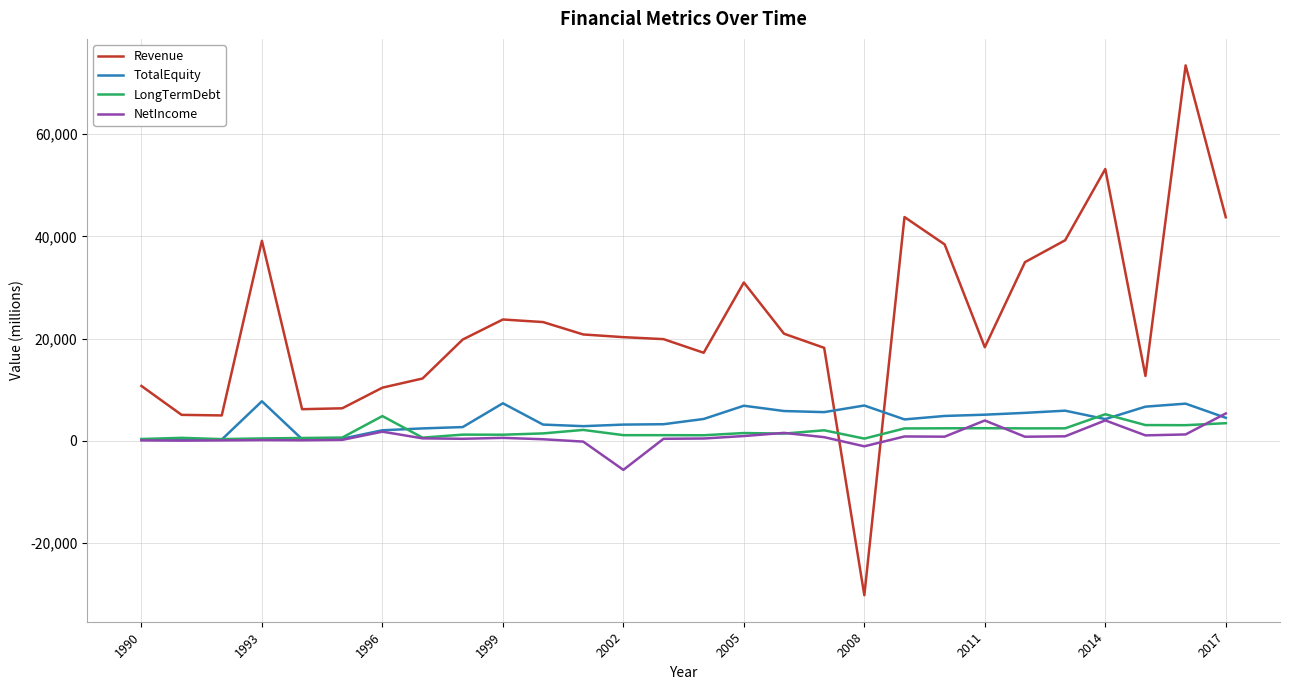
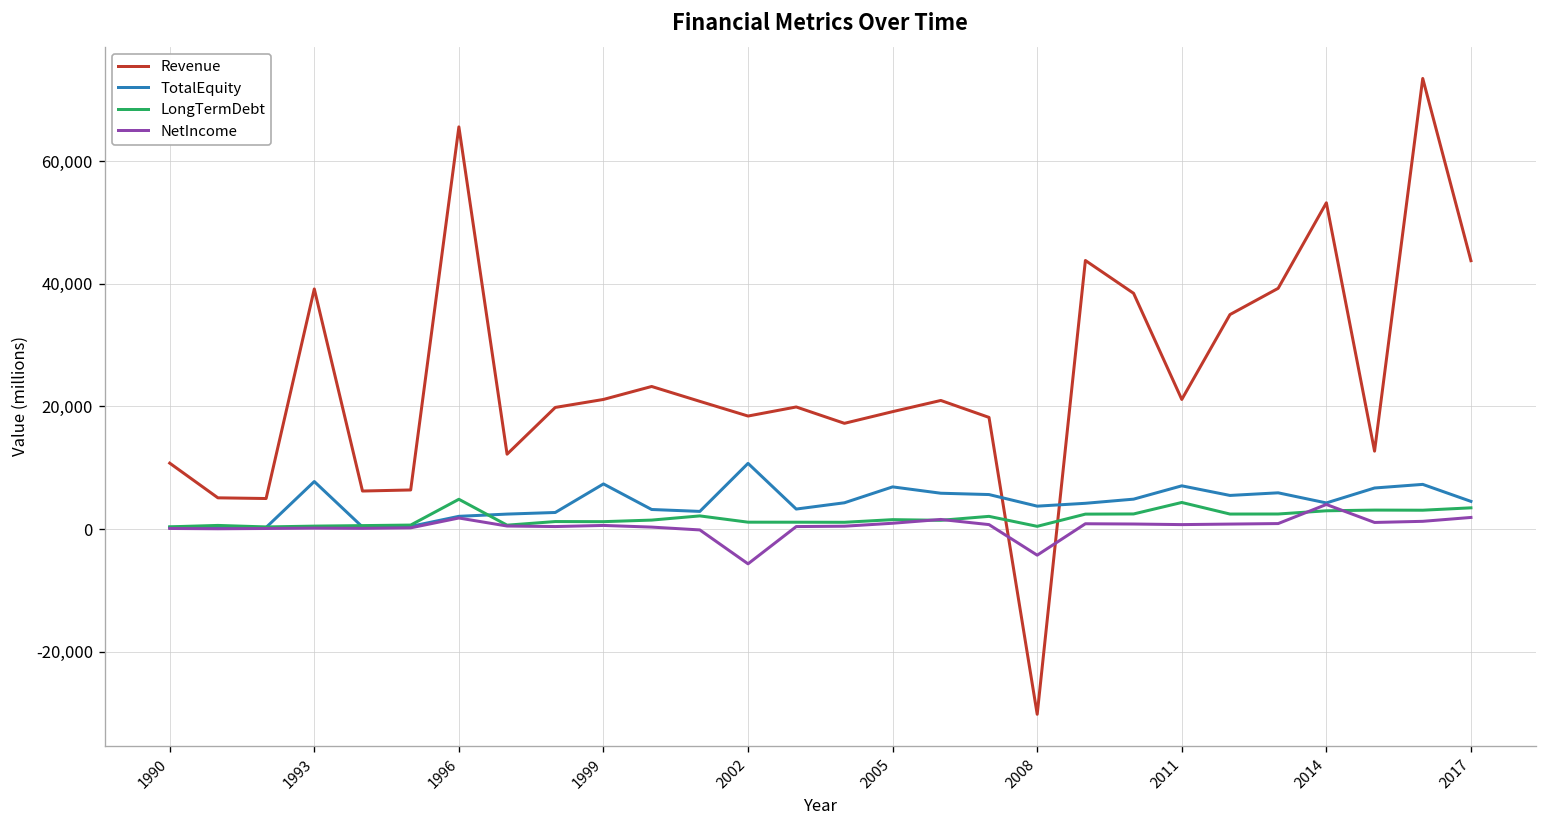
  {
    "Revenue": {
      "1990": "11,000",
      "1993": "39,000",
-     "1996": "10,000",
-     "1999": "24,000",
-     "2002": "20,000",
-     "2005": "31,000",
+     "1996": "66,000",
+     "1999": "21,000",
+     "2002": "18,000",
+     "2005": "19,000",
      "2008": "-30,000",
-     "2011": "18,000",
+     "2011": "21,000",
      "2014": "53,000",
      "2017": "44,000"
    },
    "TotalEquity": {
      "1993": "8,000",
      "1999": "7,000",
-     "2002": "3,000",
+     "2002": "11,000",
      "2005": "7,000",
-     "2008": "7,000",
-     "2011": "5,000",
+     "2008": "4,000",
+     "2011": "7,000",
      "2017": "5,000"
    },
    "LongTermDebt": {
      "1996": "5,000",
      "1999": "1,000",
      "2002": "1,000",
      "2005": "2,000",
      "2008": "0",
-     "2011": "2,000",
-     "2014": "5,000",
+     "2011": "4,000",
+     "2014": "3,000",
      "2017": "3,000"
    },
    "NetIncome": {
      "1999": "1,000",
      "2002": "-6,000",
      "2005": "1,000",
-     "2008": "-1,000",
-     "2011": "4,000",
-     "2017": "5,000"
+     "2008": "-4,000",
+     "2011": "1,000",
+     "2017": "2,000"
    }
  }
